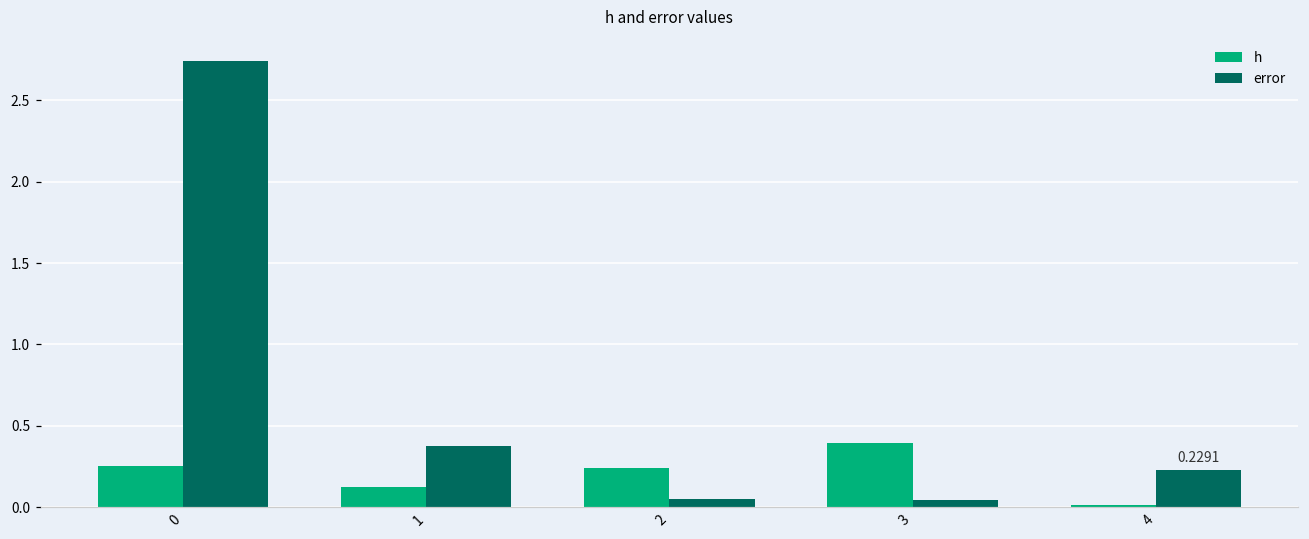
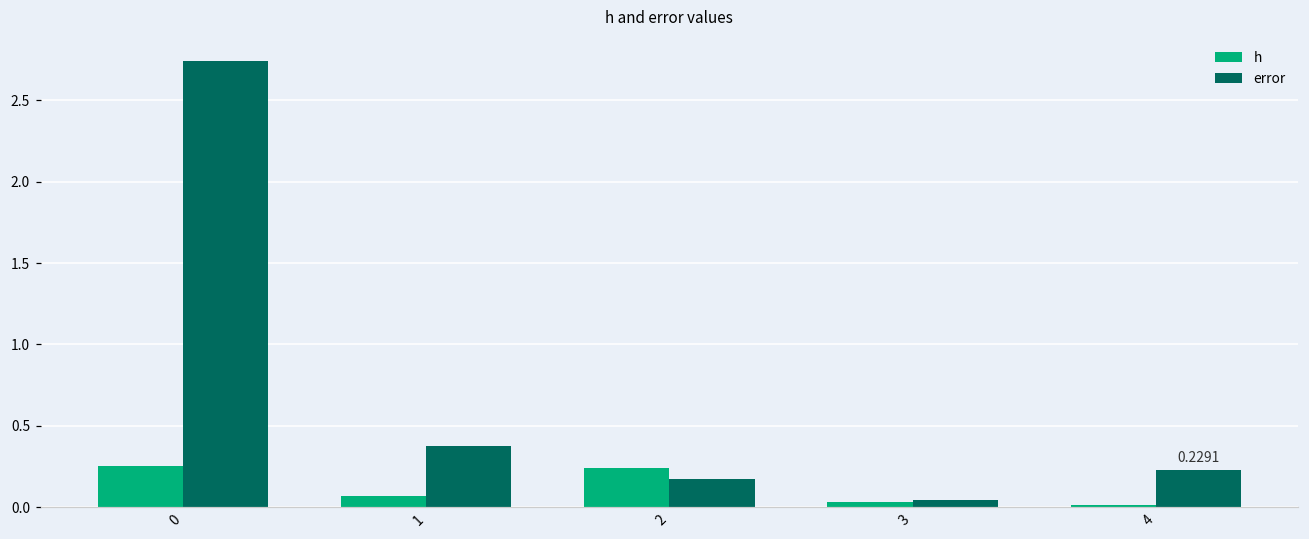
  {
    "h": {
      "0": 0.25,
-     "1": 0.13,
+     "1": 0.07,
      "2": 0.24,
-     "3": 0.39
+     "3": 0.03
    },
    "error": {
      "0": 2.74,
      "1": 0.38,
-     "2": 0.05,
+     "2": 0.17,
      "3": 0.04
    }
  }
